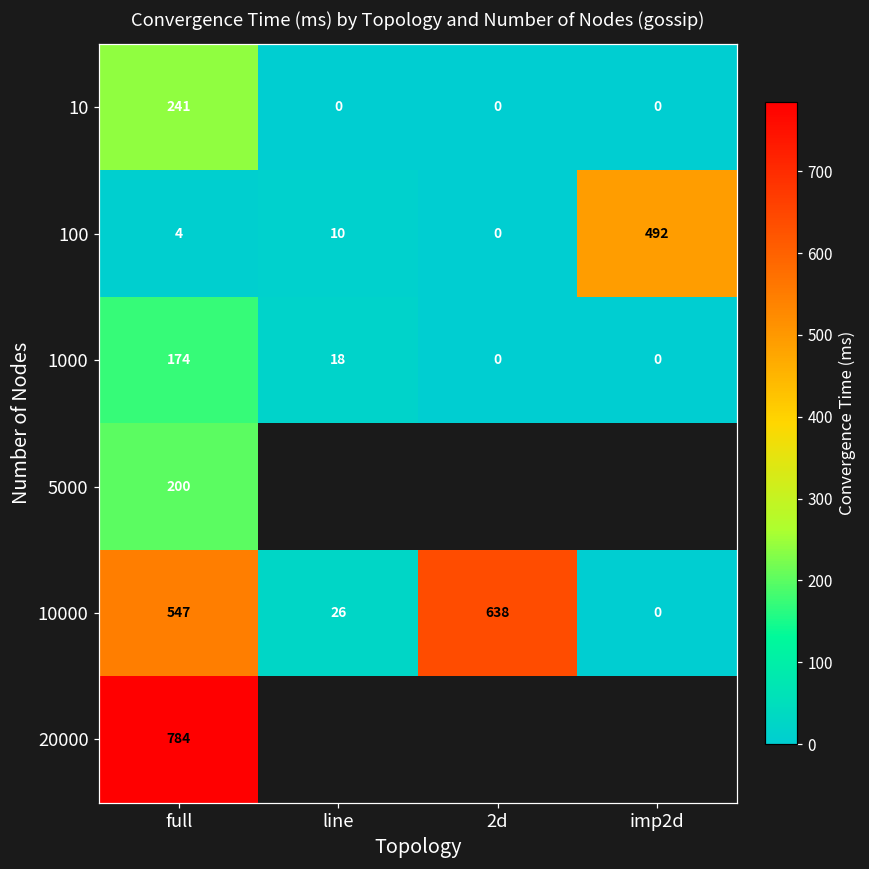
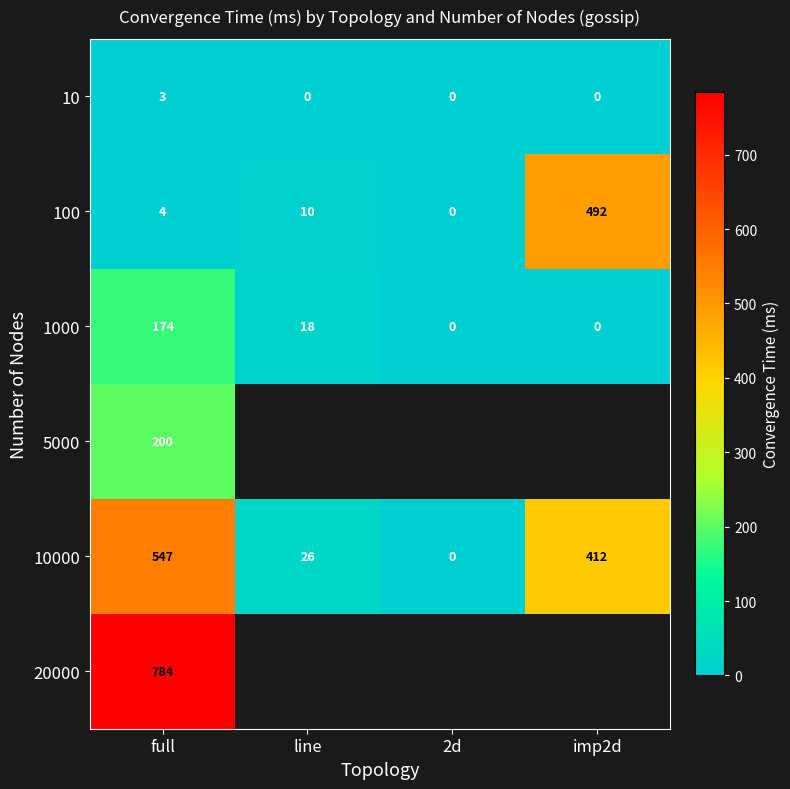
  {
    "10": {
-     "full": 241,
+     "full": 3,
      "line": 0,
      "2d": 0,
      "imp2d": 0
    },
    "100": {
      "full": 4,
      "line": 10,
      "2d": 0,
      "imp2d": 492
    },
    "1000": {
      "full": 174,
      "line": 18,
      "2d": 0,
      "imp2d": 0
    },
    "5000": {
      "full": 200
    },
    "10000": {
      "full": 547,
      "line": 26,
-     "2d": 638,
-     "imp2d": 0
+     "2d": 0,
+     "imp2d": 412
    },
    "20000": {
      "full": 784
    }
  }
